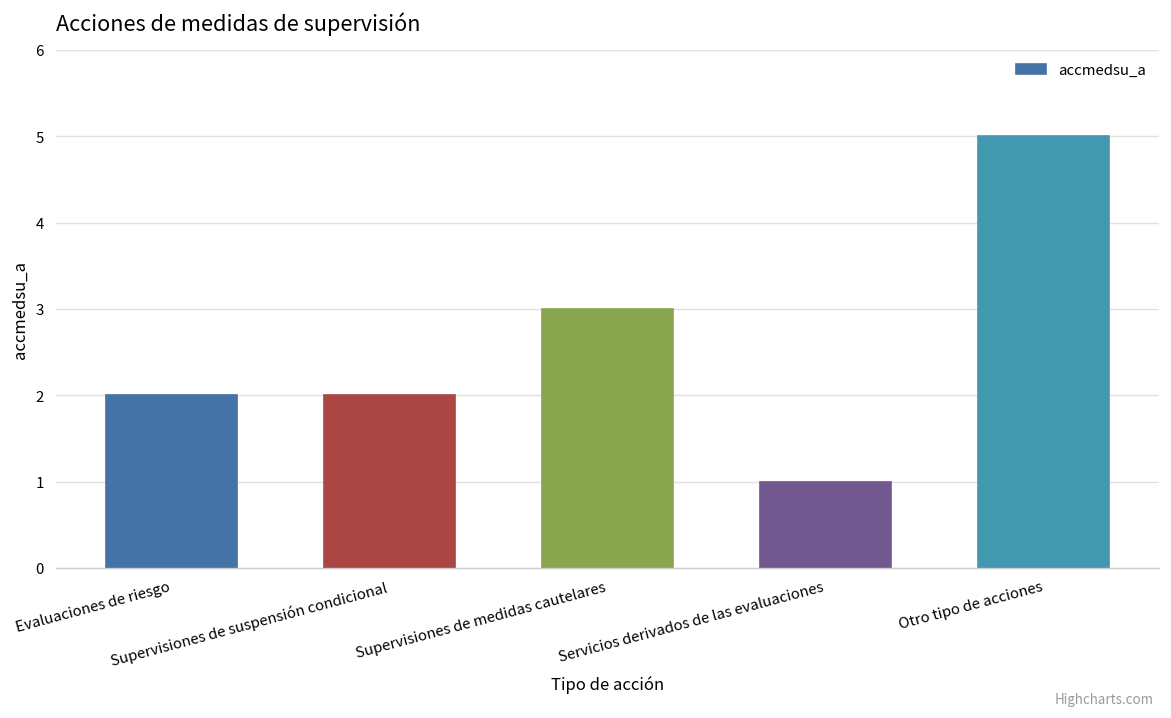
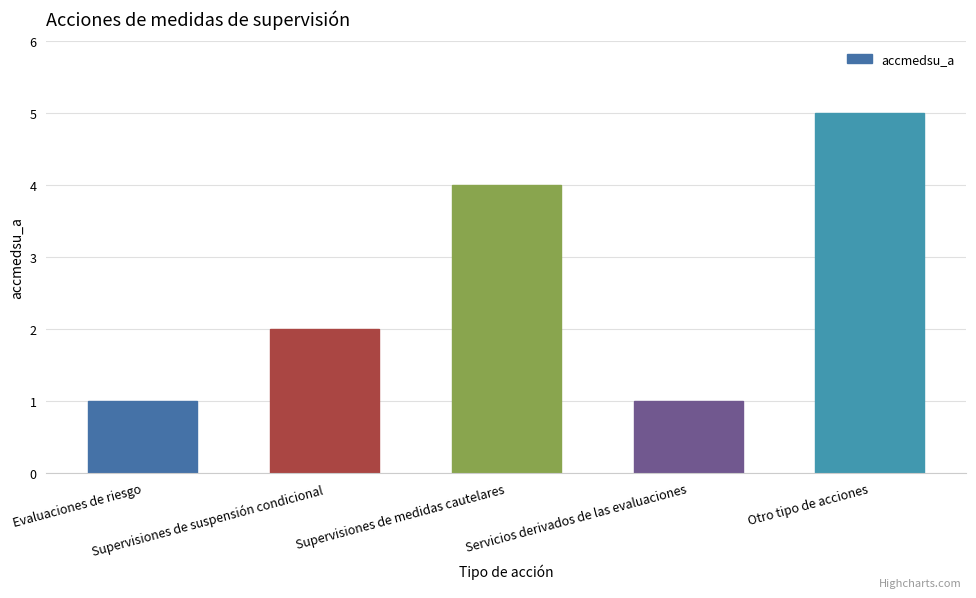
  {
-   "Evaluaciones de riesgo": 2,
+   "Evaluaciones de riesgo": 1,
    "Supervisiones de suspensión condicional": 2,
-   "Supervisiones de medidas cautelares": 3,
+   "Supervisiones de medidas cautelares": 4,
    "Servicios derivados de las evaluaciones": 1,
    "Otro tipo de acciones": 5
  }
